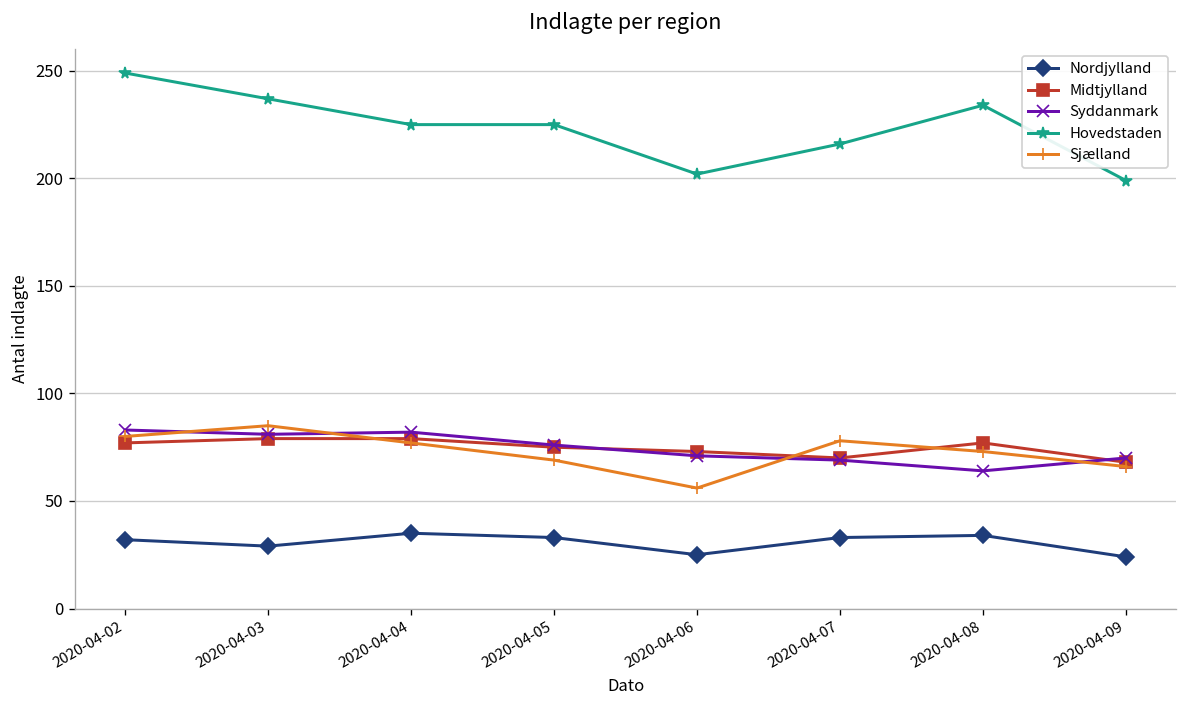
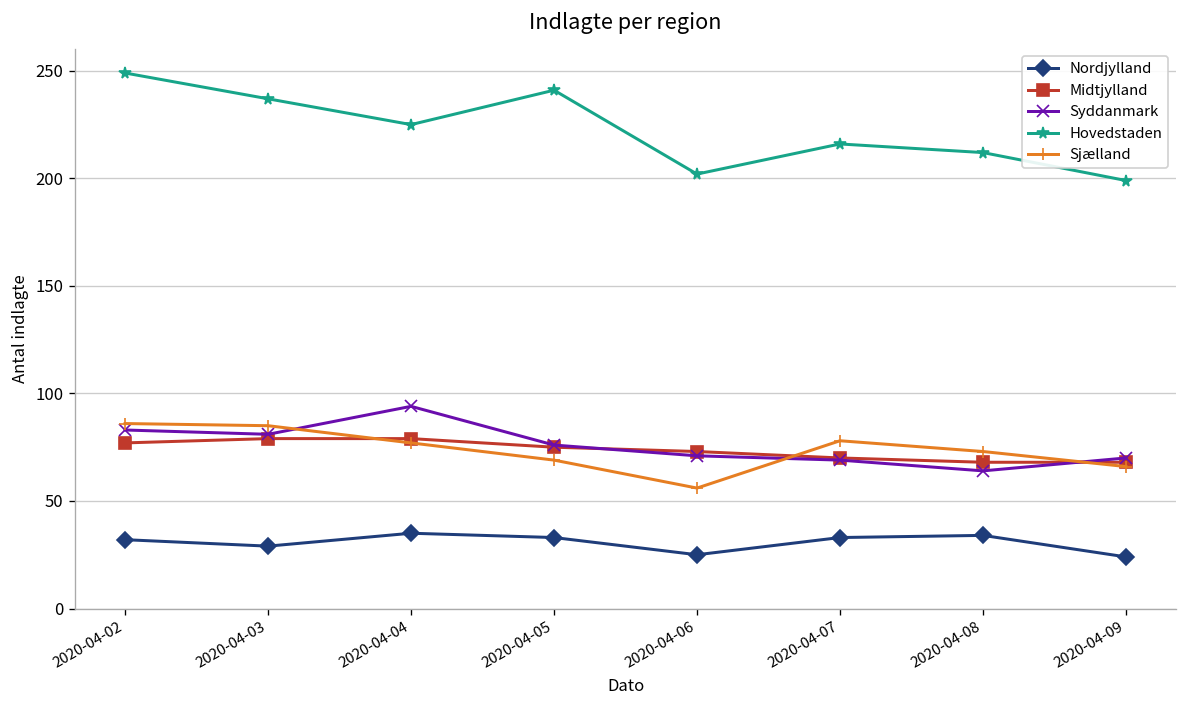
  {
    "Nordjylland": {
      "2020-04-02": 32,
      "2020-04-03": 29,
      "2020-04-04": 35,
      "2020-04-05": 33,
      "2020-04-06": 25,
      "2020-04-07": 33,
      "2020-04-08": 34,
      "2020-04-09": 24
    },
    "Midtjylland": {
      "2020-04-02": 77,
      "2020-04-03": 79,
      "2020-04-04": 79,
      "2020-04-06": 73,
-     "2020-04-08": 77,
+     "2020-04-08": 68,
      "2020-04-09": 68
    },
    "Syddanmark": {
      "2020-04-02": 83,
      "2020-04-03": 81,
-     "2020-04-04": 82,
+     "2020-04-04": 94,
      "2020-04-06": 71,
      "2020-04-08": 64,
      "2020-04-09": 70
    },
    "Hovedstaden": {
      "2020-04-02": 249,
      "2020-04-03": 237,
      "2020-04-04": 225,
-     "2020-04-05": 225,
+     "2020-04-05": 241,
      "2020-04-06": 202,
      "2020-04-07": 216,
-     "2020-04-08": 234,
+     "2020-04-08": 212,
      "2020-04-09": 199
    },
    "Sjælland": {
-     "2020-04-02": 80,
+     "2020-04-02": 86,
      "2020-04-03": 85,
      "2020-04-04": 77,
      "2020-04-05": 69,
      "2020-04-06": 56,
      "2020-04-07": 78,
      "2020-04-08": 73,
      "2020-04-09": 66
    }
  }
